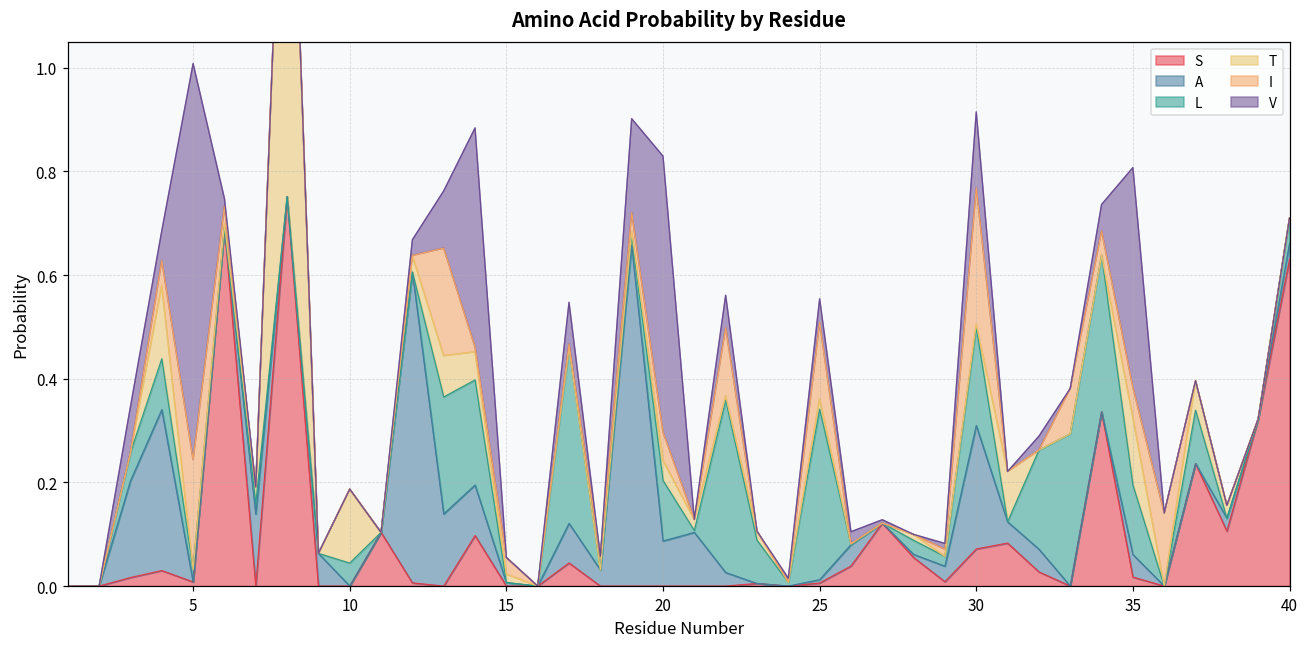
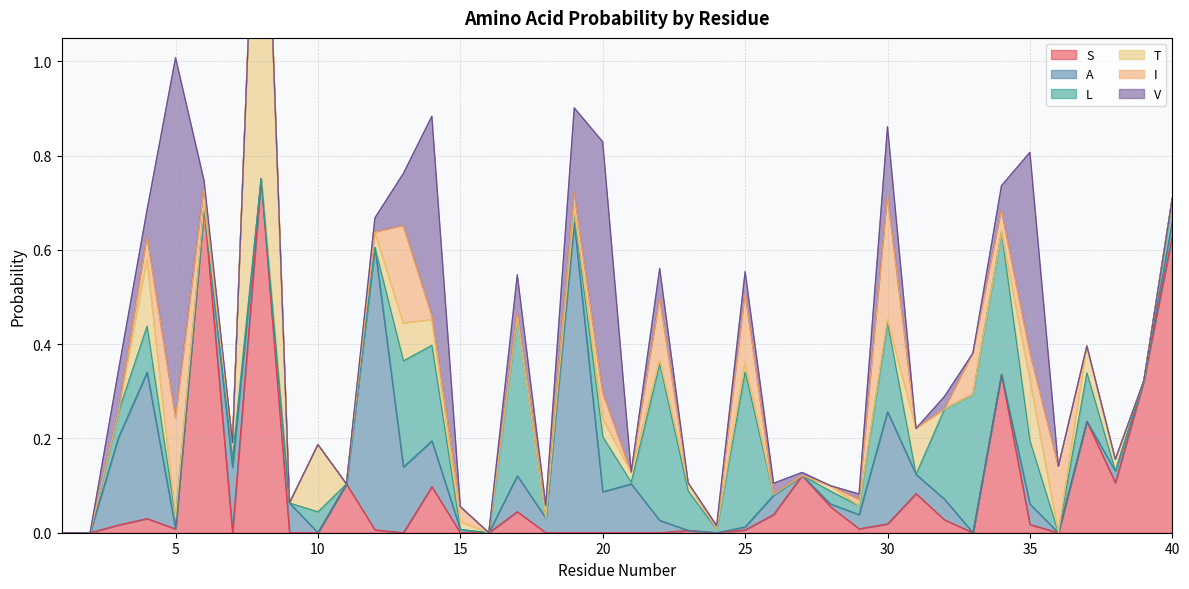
  {
    "S": {
      "15": 0.00,
      "20": 0.00,
      "25": 0.01,
-     "30": 0.07,
+     "30": 0.02,
      "35": 0.02,
      "40": 0.63
    }
  }
